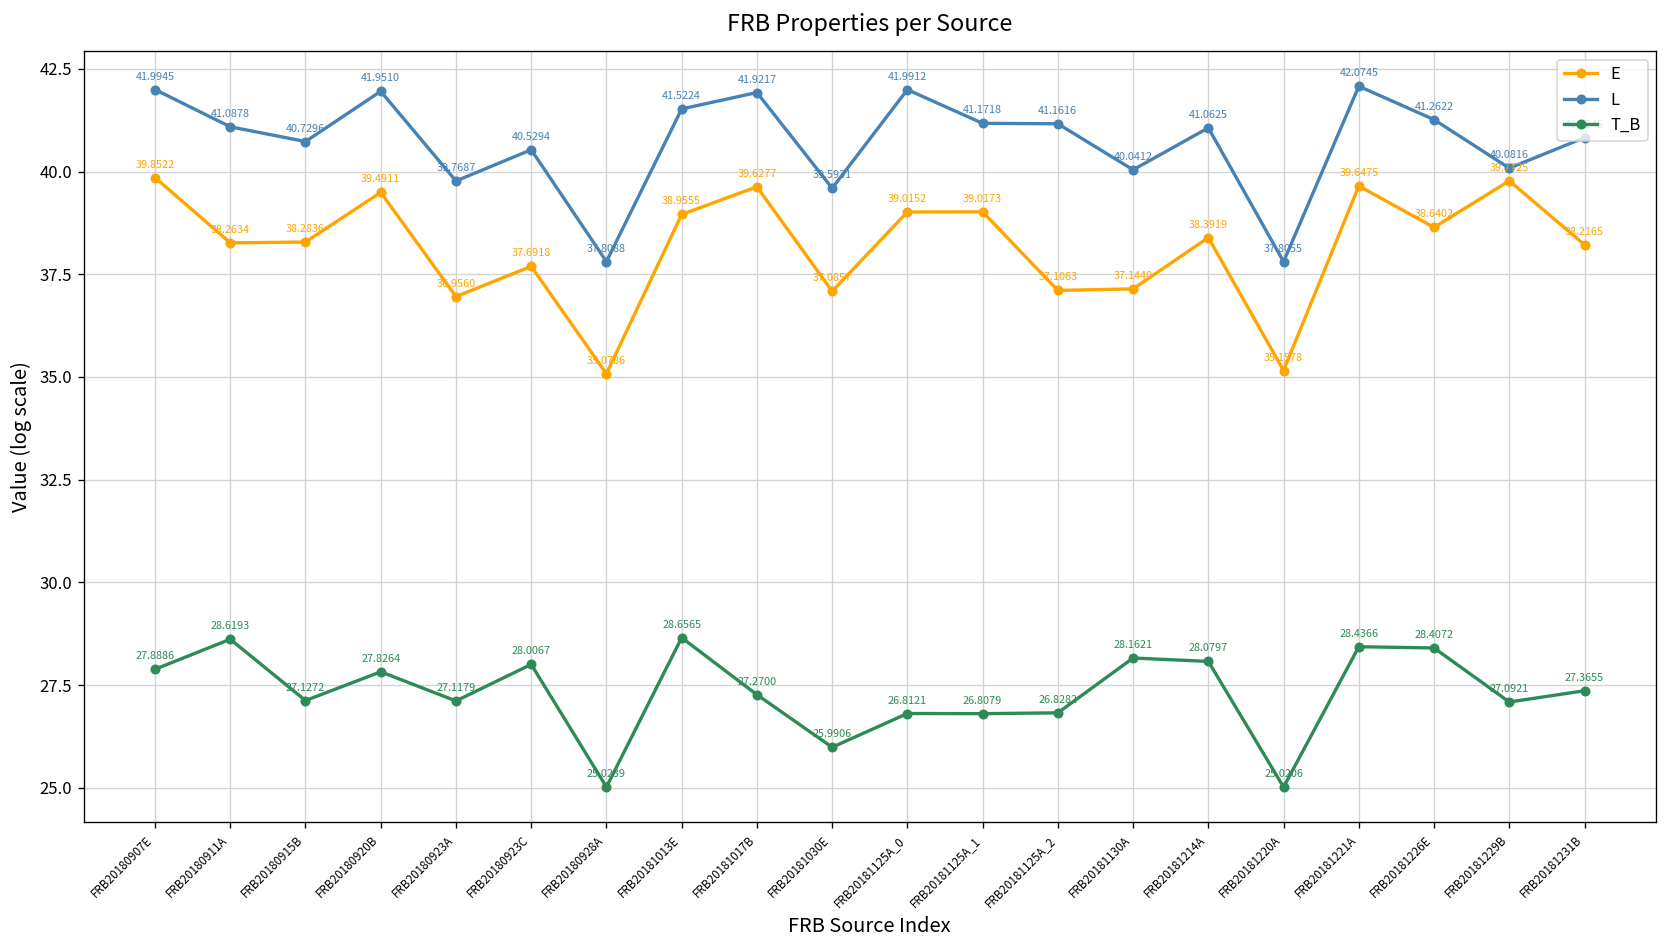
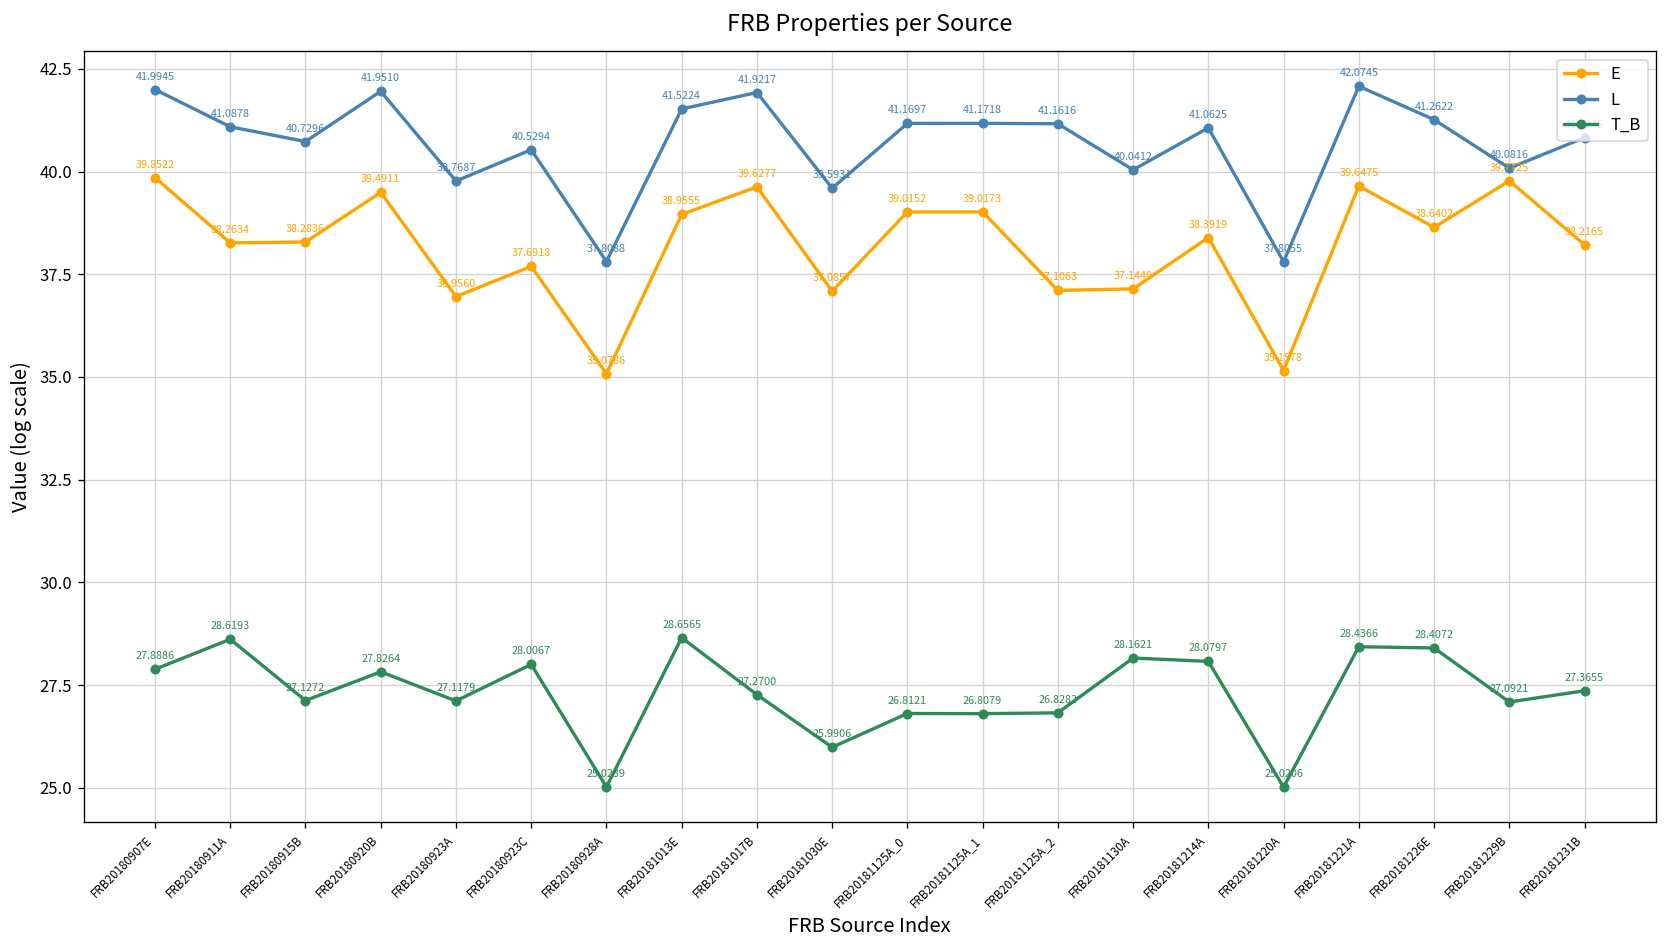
  {
    "E": {
      "FRB20180907E": 39.8522,
      "FRB20180911A": 38.2634,
      "FRB20180915B": 38.2836,
      "FRB20180920B": 39.4911,
      "FRB20180923A": 36.9560,
      "FRB20180923C": 37.6918,
      "FRB20180928A": 35.0786,
      "FRB20181013E": 38.9555,
      "FRB20181017B": 39.6277,
      "FRB20181030E": 37.0857,
      "FRB20181125A_0": 39.0152,
      "FRB20181125A_1": 39.0173,
      "FRB20181125A_2": 37.1063,
      "FRB20181130A": 37.1440,
      "FRB20181214A": 38.3919,
      "FRB20181220A": 35.1578,
      "FRB20181221A": 39.6475,
      "FRB20181226E": 38.6402,
      "FRB20181231B": 38.2165
    },
    "L": {
      "FRB20180907E": 41.9945,
      "FRB20180911A": 41.0878,
      "FRB20180915B": 40.7296,
      "FRB20180920B": 41.9510,
      "FRB20180923A": 39.7687,
      "FRB20180923C": 40.5294,
      "FRB20180928A": 37.8088,
      "FRB20181013E": 41.5224,
      "FRB20181017B": 41.9217,
      "FRB20181030E": 39.5931,
-     "FRB20181125A_0": 41.9912,
+     "FRB20181125A_0": 41.1697,
      "FRB20181125A_1": 41.1718,
      "FRB20181125A_2": 41.1616,
      "FRB20181130A": 40.0412,
      "FRB20181214A": 41.0625,
      "FRB20181220A": 37.8055,
      "FRB20181221A": 42.0745,
      "FRB20181226E": 41.2622,
      "FRB20181229B": 40.0816
    },
    "T_B": {
      "FRB20180907E": 27.8886,
      "FRB20180911A": 28.6193,
      "FRB20180915B": 27.1272,
      "FRB20180920B": 27.8264,
      "FRB20180923A": 27.1179,
      "FRB20180923C": 28.0067,
      "FRB20180928A": 25.0239,
      "FRB20181013E": 28.6565,
      "FRB20181017B": 27.2700,
      "FRB20181030E": 25.9906,
      "FRB20181125A_0": 26.8121,
      "FRB20181125A_1": 26.8079,
      "FRB20181125A_2": 26.8282,
      "FRB20181130A": 28.1621,
      "FRB20181214A": 28.0797,
      "FRB20181220A": 25.0206,
      "FRB20181221A": 28.4366,
      "FRB20181226E": 28.4072,
      "FRB20181229B": 27.0921,
      "FRB20181231B": 27.3655
    }
  }
